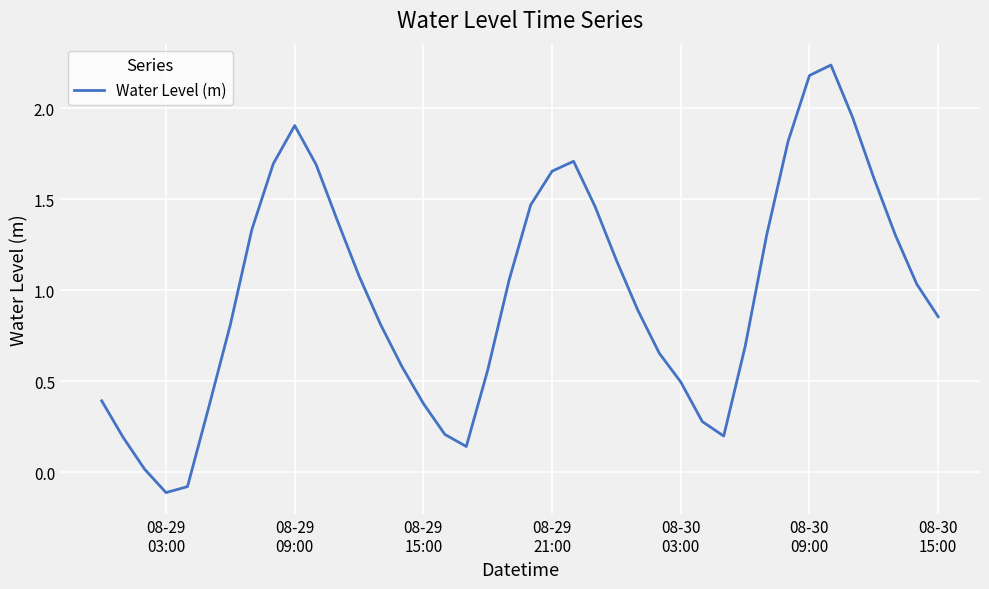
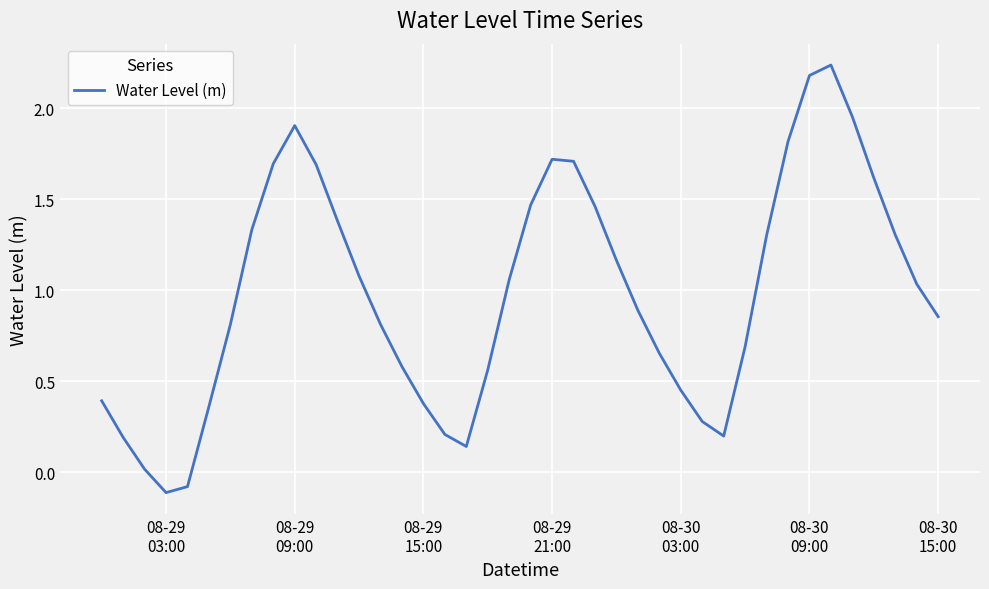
  {
    "08-29 03:00": -0.11,
    "08-29 09:00": 1.90,
    "08-29 15:00": 0.38,
-   "08-29 21:00": 1.65,
-   "08-30 03:00": 0.50,
+   "08-29 21:00": 1.72,
+   "08-30 03:00": 0.45,
    "08-30 09:00": 2.18,
    "08-30 15:00": 0.86
  }
